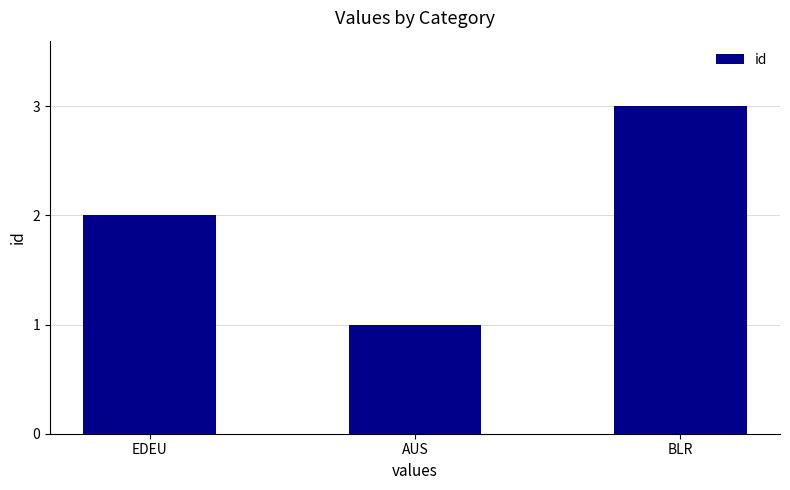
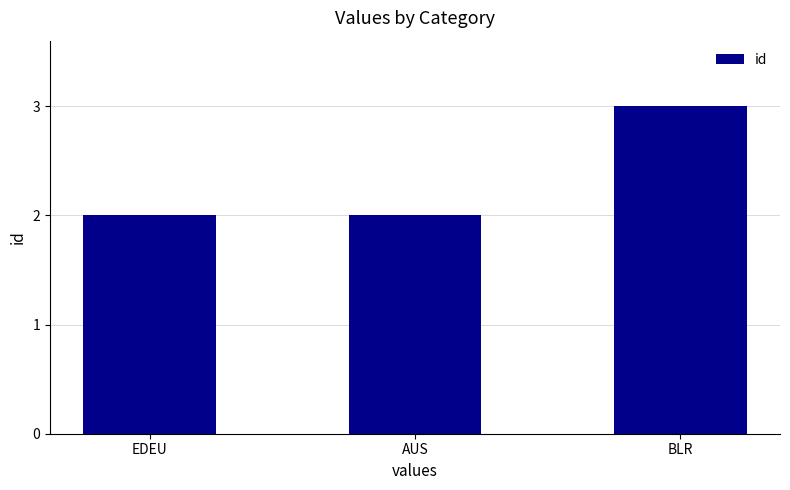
  {
    "EDEU": 2,
-   "AUS": 1,
+   "AUS": 2,
    "BLR": 3
  }
